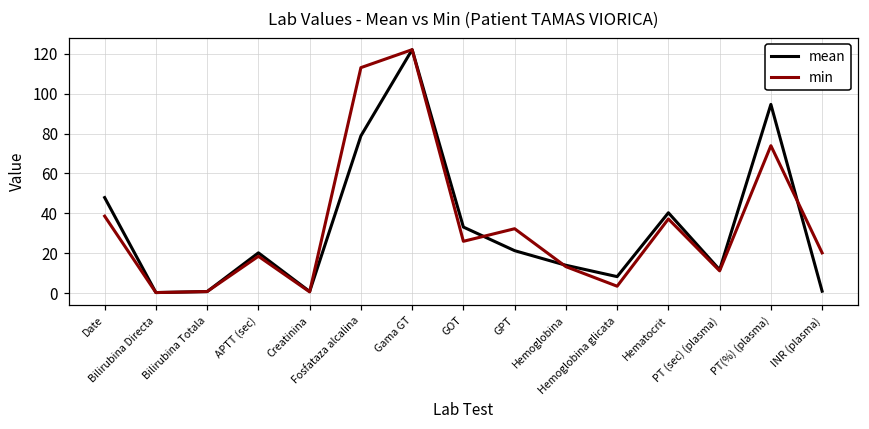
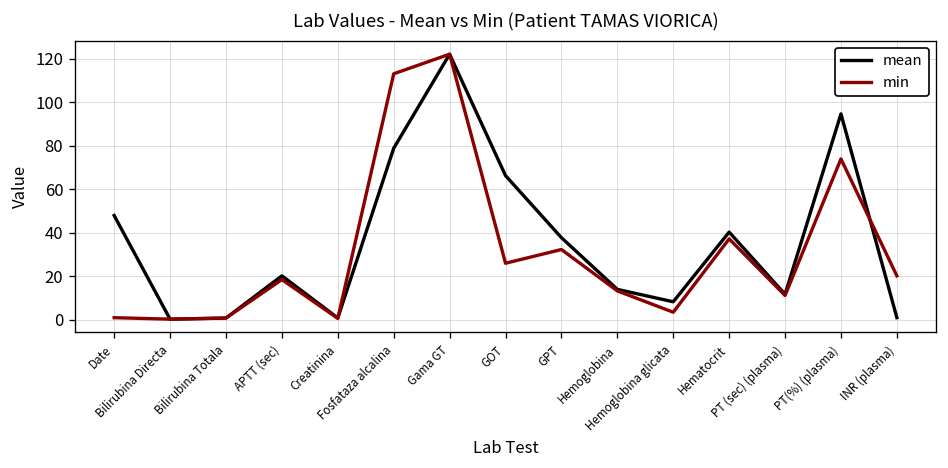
  {
    "mean": {
      "Date": 48,
      "APTT (sec)": 20,
      "Fosfataza alcalina": 79,
-     "GOT": 33,
-     "GPT": 21,
+     "GOT": 66,
+     "GPT": 38,
      "Hemoglobina glicata": 8,
      "Hematocrit": 40,
      "PT(%) (plasma)": 95,
      "INR (plasma)": 1
    },
    "min": {
-     "Date": 39,
+     "Date": 1,
      "APTT (sec)": 19,
      "Fosfataza alcalina": 113,
      "GOT": 26,
      "GPT": 32,
      "Hemoglobina glicata": 4,
      "Hematocrit": 37,
      "PT(%) (plasma)": 74,
      "INR (plasma)": 20
    }
  }
